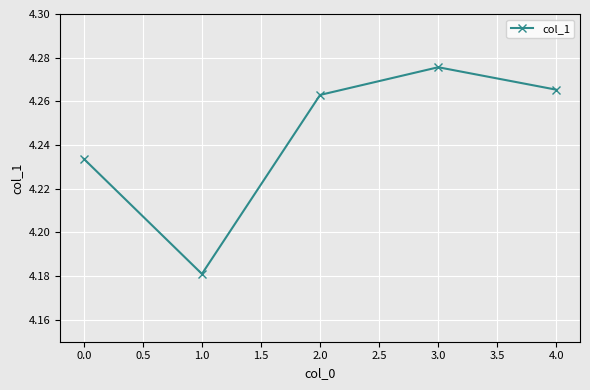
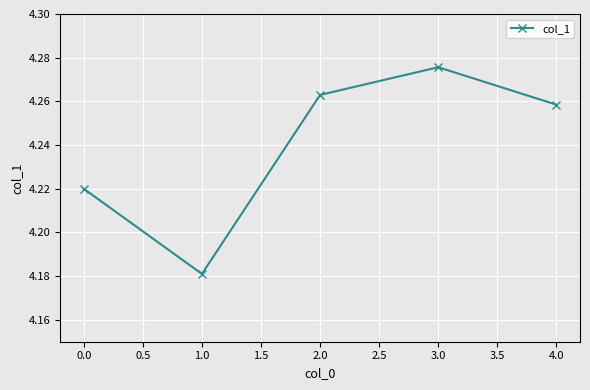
  {
-   "0.0": 4.234,
+   "0.0": 4.220,
    "1.0": 4.181,
    "2.0": 4.263,
    "3.0": 4.276,
-   "4.0": 4.265
+   "4.0": 4.259
  }
